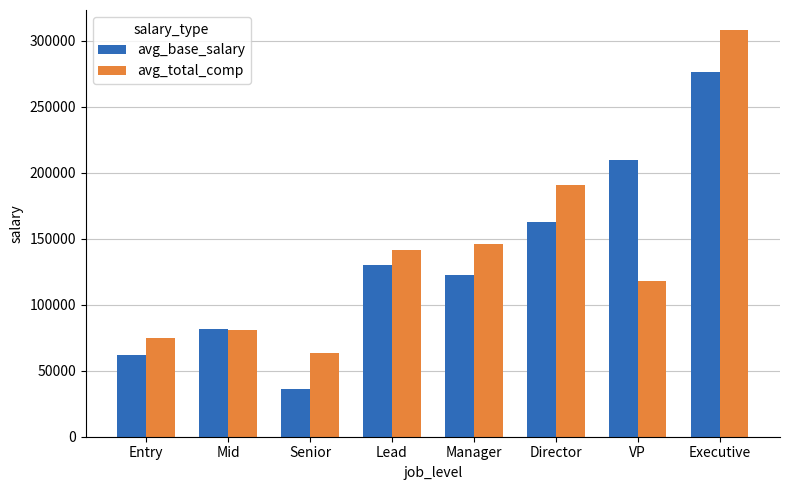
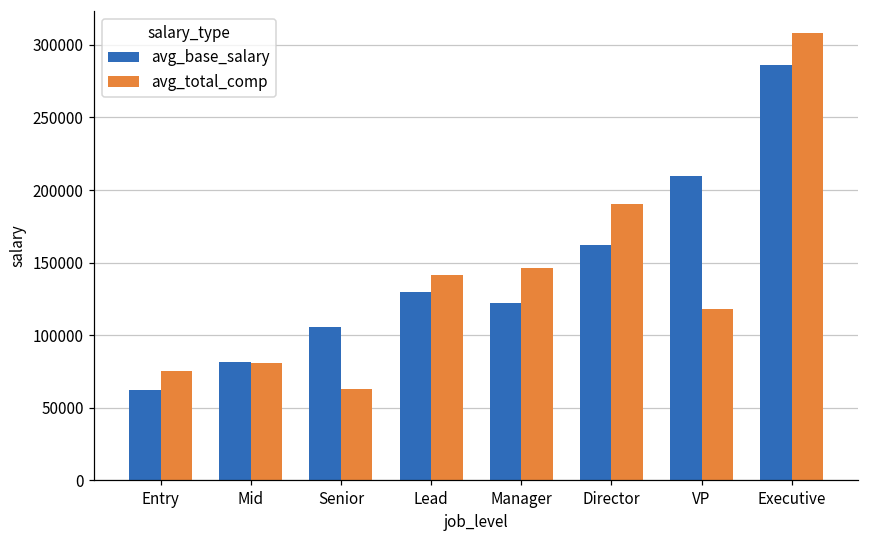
  {
    "avg_base_salary": {
      "Entry": 62000,
      "Mid": 81000,
-     "Senior": 36000,
+     "Senior": 106000,
      "Lead": 130000,
      "Manager": 122000,
      "Director": 162000,
      "VP": 210000,
-     "Executive": 276000
+     "Executive": 286000
    },
    "avg_total_comp": {
      "Entry": 75000,
      "Mid": 81000,
      "Senior": 63000,
      "Lead": 141000,
      "Manager": 146000,
      "Director": 190000,
      "VP": 118000,
      "Executive": 308000
    }
  }
